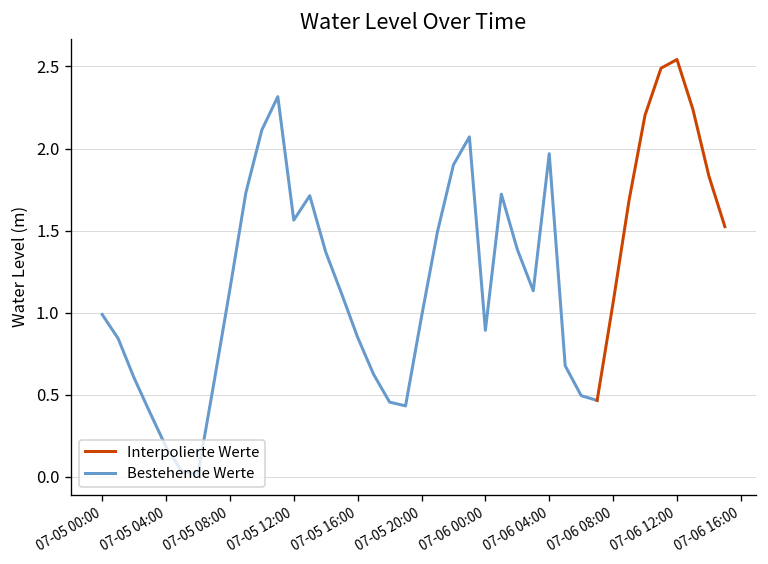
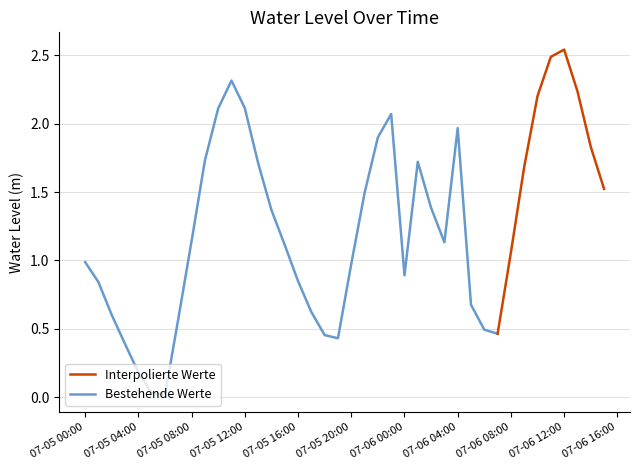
  {
    "Bestehende Werte": {
      "07-05 00:00": 0.99,
      "07-05 08:00": 1.14,
-     "07-05 12:00": 1.56,
+     "07-05 12:00": 2.11,
      "07-05 16:00": 0.85,
      "07-05 20:00": 0.97,
      "07-06 00:00": 0.89,
      "07-06 04:00": 1.97
    },
    "Interpolierte Werte": {
      "07-06 08:00": 1.06,
      "07-06 12:00": 2.54
    }
  }
